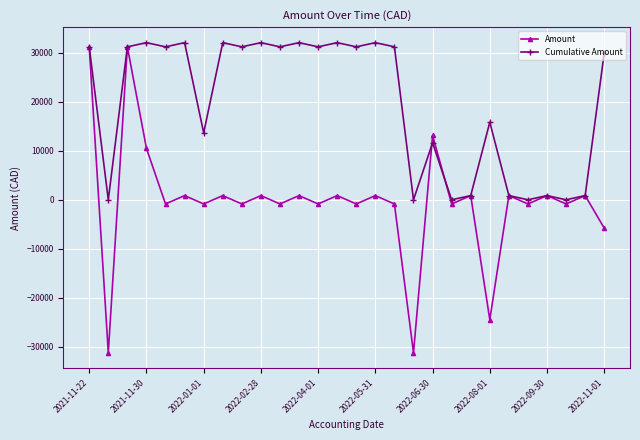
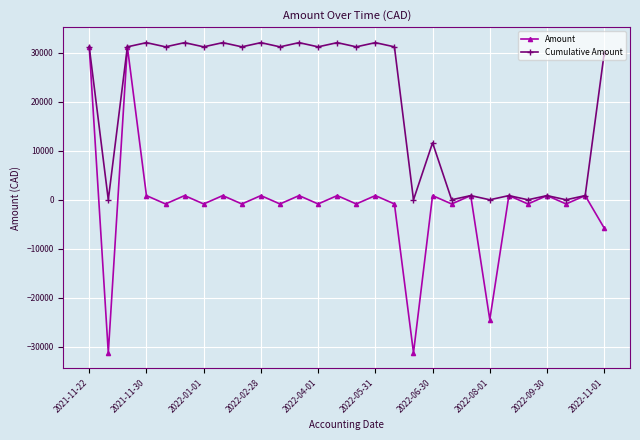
  {
    "Amount": {
-     "2021-11-30": 10000,
+     "2021-11-30": 1000,
      "2022-01-01": -1000,
      "2022-02-28": 1000,
      "2022-04-01": -1000,
      "2022-05-31": 1000,
-     "2022-06-30": 13000,
+     "2022-06-30": 1000,
      "2022-08-01": -24000,
      "2022-11-01": -6000
    },
    "Cumulative Amount": {
      "2021-11-30": 32000,
-     "2022-01-01": 14000,
+     "2022-01-01": 31000,
      "2022-02-28": 32000,
      "2022-04-01": 31000,
      "2022-05-31": 32000,
      "2022-06-30": 12000,
-     "2022-08-01": 16000
+     "2022-08-01": 0
    }
  }
